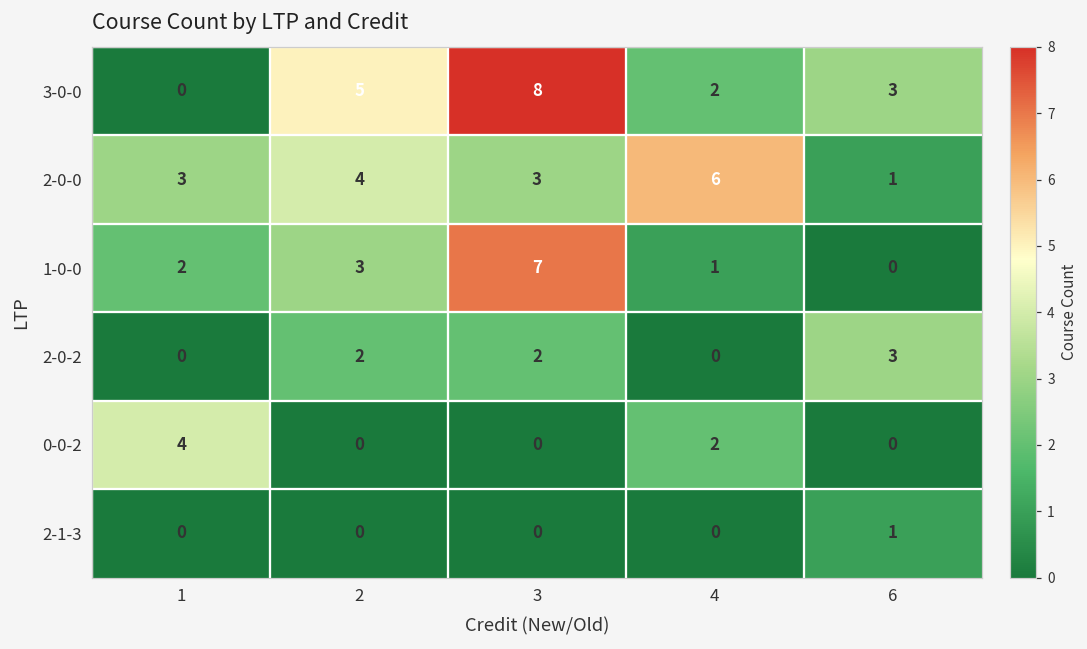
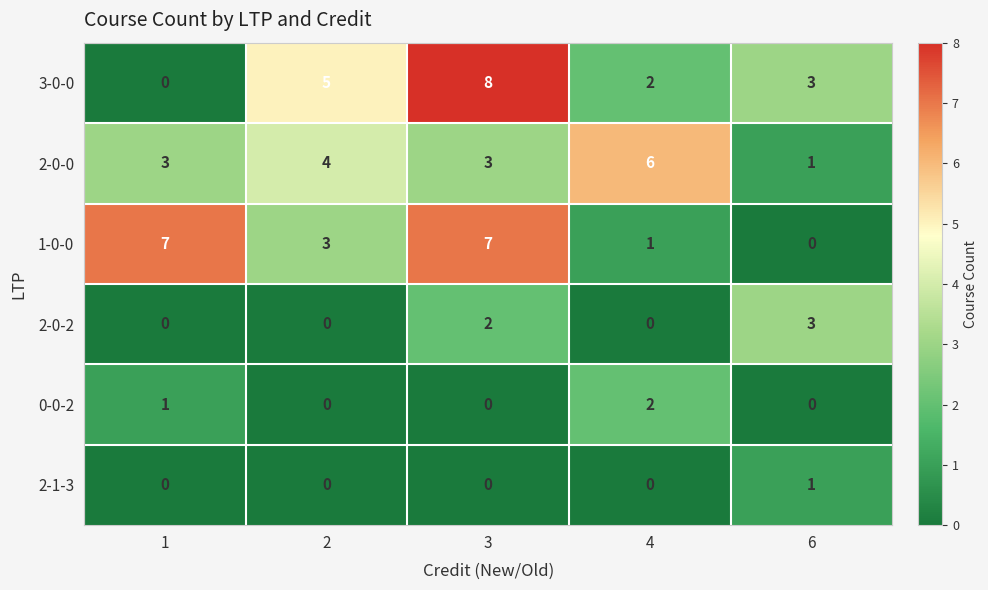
  {
    "3-0-0": {
      "1": 0,
      "2": 5,
      "3": 8,
      "4": 2,
      "6": 3
    },
    "2-0-0": {
      "1": 3,
      "2": 4,
      "3": 3,
      "4": 6,
      "6": 1
    },
    "1-0-0": {
-     "1": 2,
+     "1": 7,
      "2": 3,
      "3": 7,
      "4": 1,
      "6": 0
    },
    "2-0-2": {
      "1": 0,
-     "2": 2,
+     "2": 0,
      "3": 2,
      "4": 0,
      "6": 3
    },
    "0-0-2": {
-     "1": 4,
+     "1": 1,
      "2": 0,
      "3": 0,
      "4": 2,
      "6": 0
    },
    "2-1-3": {
      "1": 0,
      "2": 0,
      "3": 0,
      "4": 0,
      "6": 1
    }
  }
